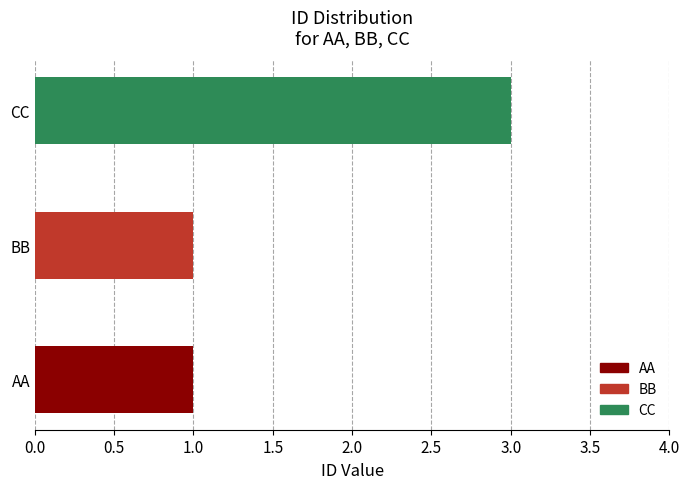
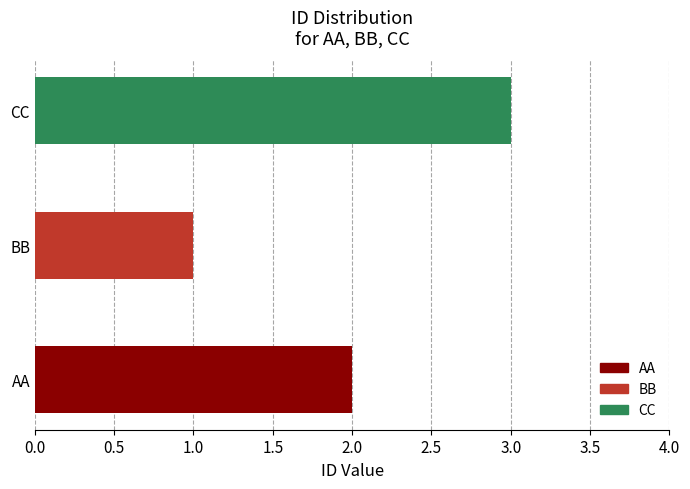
  {
    "CC": 3,
    "BB": 1,
-   "AA": 1
+   "AA": 2
  }
